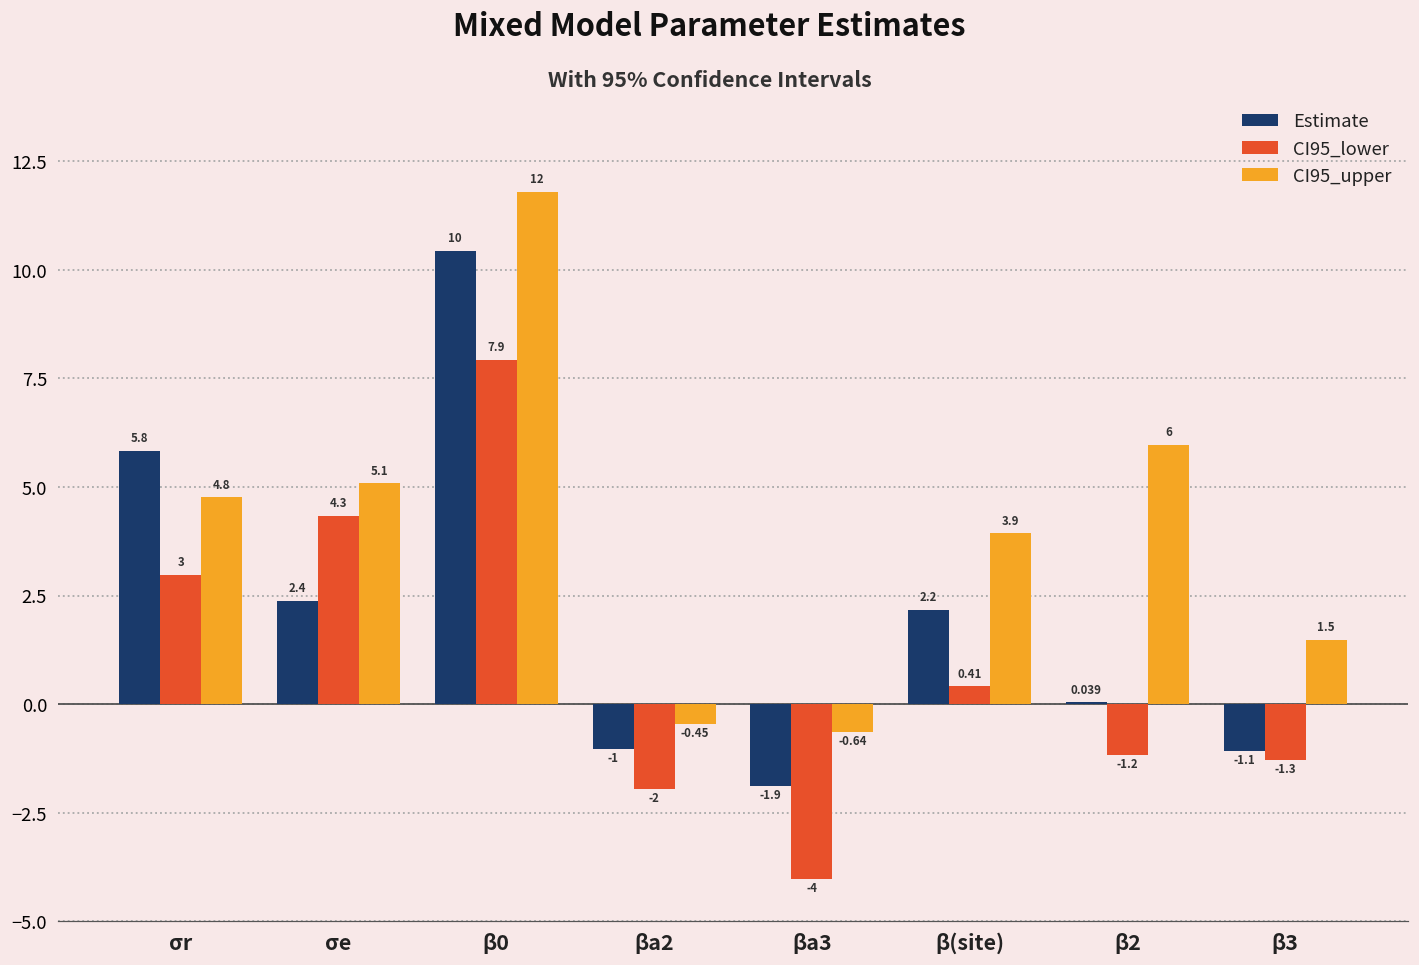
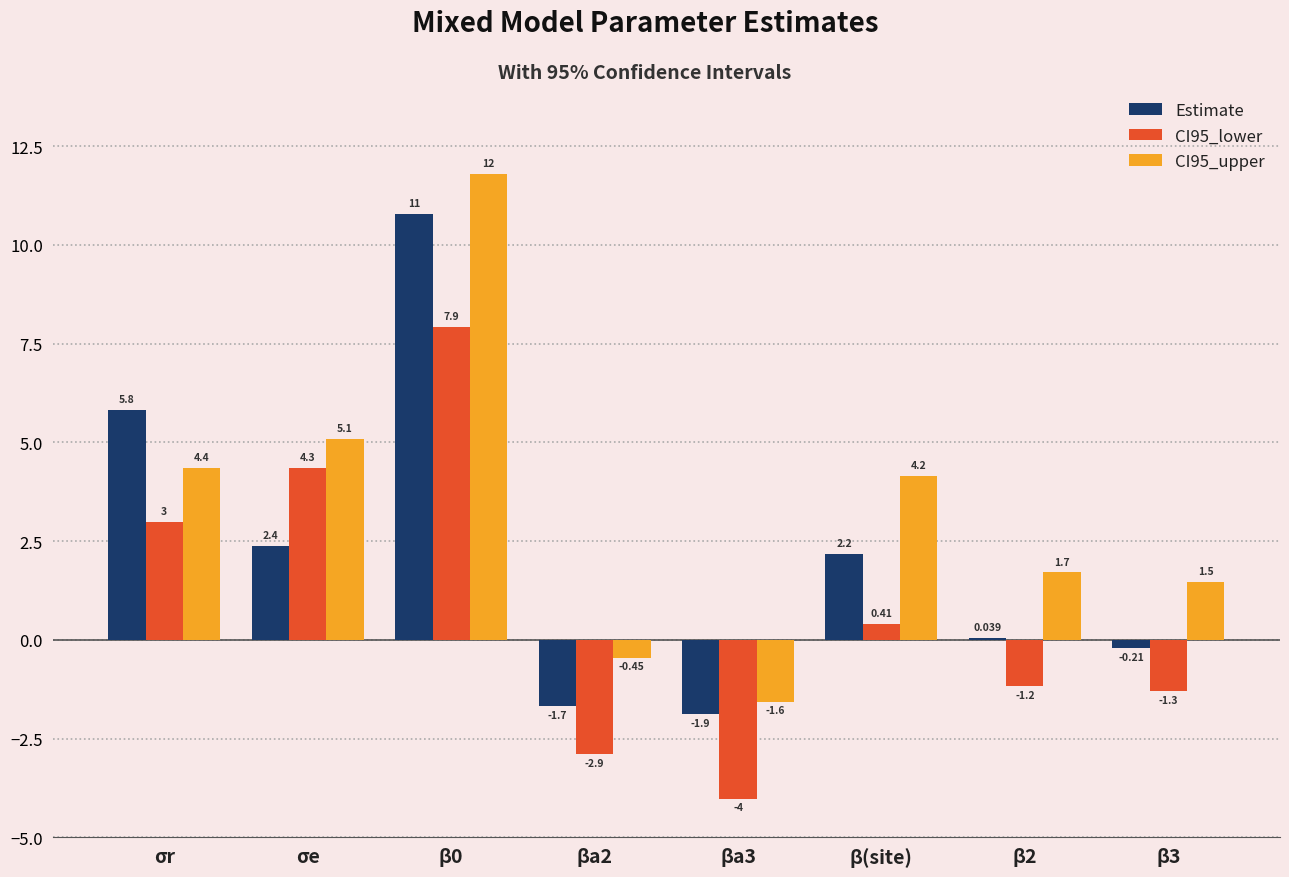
  {
    "Estimate": {
      "σr": 5.8,
      "σe": 2.4,
-     "β0": 10,
-     "βa2": -1,
+     "β0": 11,
+     "βa2": -1.7,
      "βa3": -1.9,
      "β(site)": 2.2,
      "β2": 0.039,
-     "β3": -1.1
+     "β3": -0.21
    },
    "CI95_lower": {
      "σr": 3,
      "σe": 4.3,
      "β0": 7.9,
-     "βa2": -2,
+     "βa2": -2.9,
      "βa3": -4,
      "β(site)": 0.41,
      "β2": -1.2,
      "β3": -1.3
    },
    "CI95_upper": {
-     "σr": 4.8,
+     "σr": 4.4,
      "σe": 5.1,
      "β0": 12,
      "βa2": -0.45,
-     "βa3": -0.64,
-     "β(site)": 3.9,
-     "β2": 6,
+     "βa3": -1.6,
+     "β(site)": 4.2,
+     "β2": 1.7,
      "β3": 1.5
    }
  }
